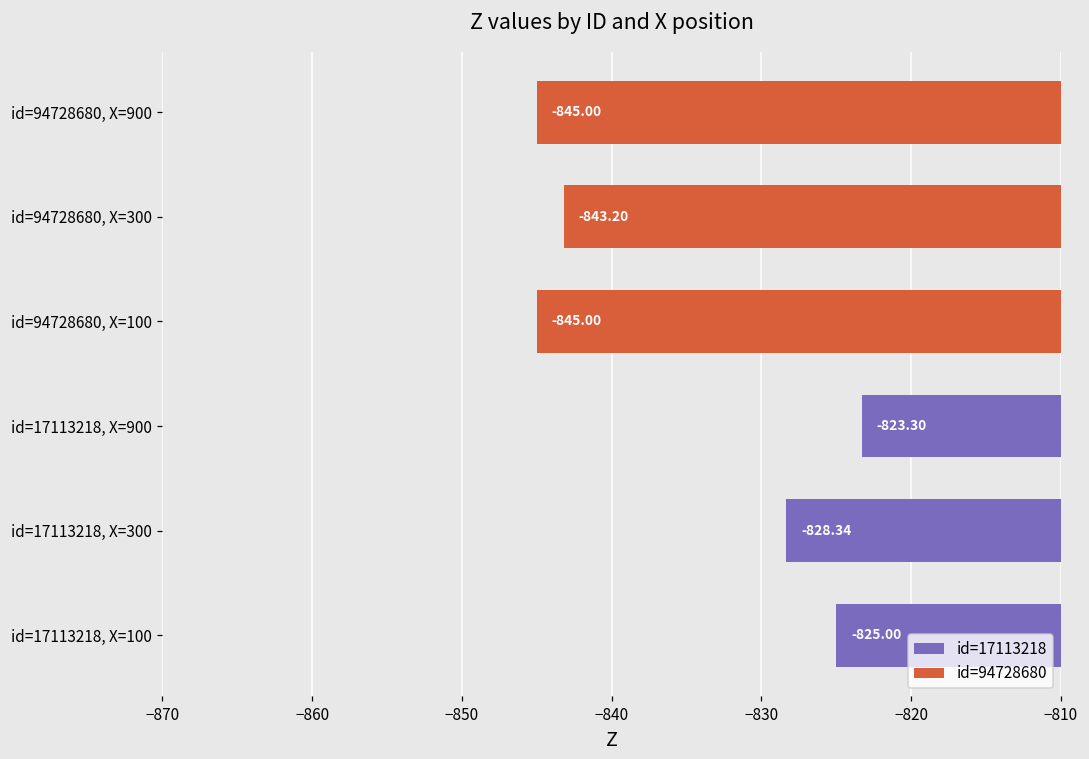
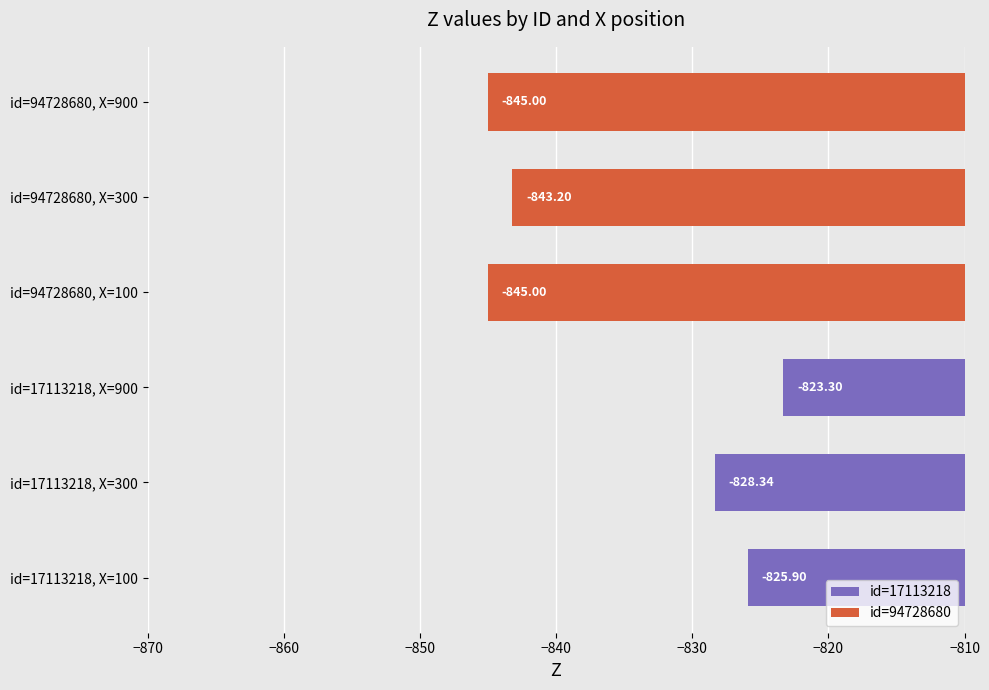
  {
    "id=17113218": {
      "id=17113218, X=900": -823.30,
      "id=17113218, X=300": -828.34,
-     "id=17113218, X=100": -825.00
+     "id=17113218, X=100": -825.90
    },
    "id=94728680": {
      "id=94728680, X=900": -845.00,
      "id=94728680, X=300": -843.20,
      "id=94728680, X=100": -845.00
    }
  }
